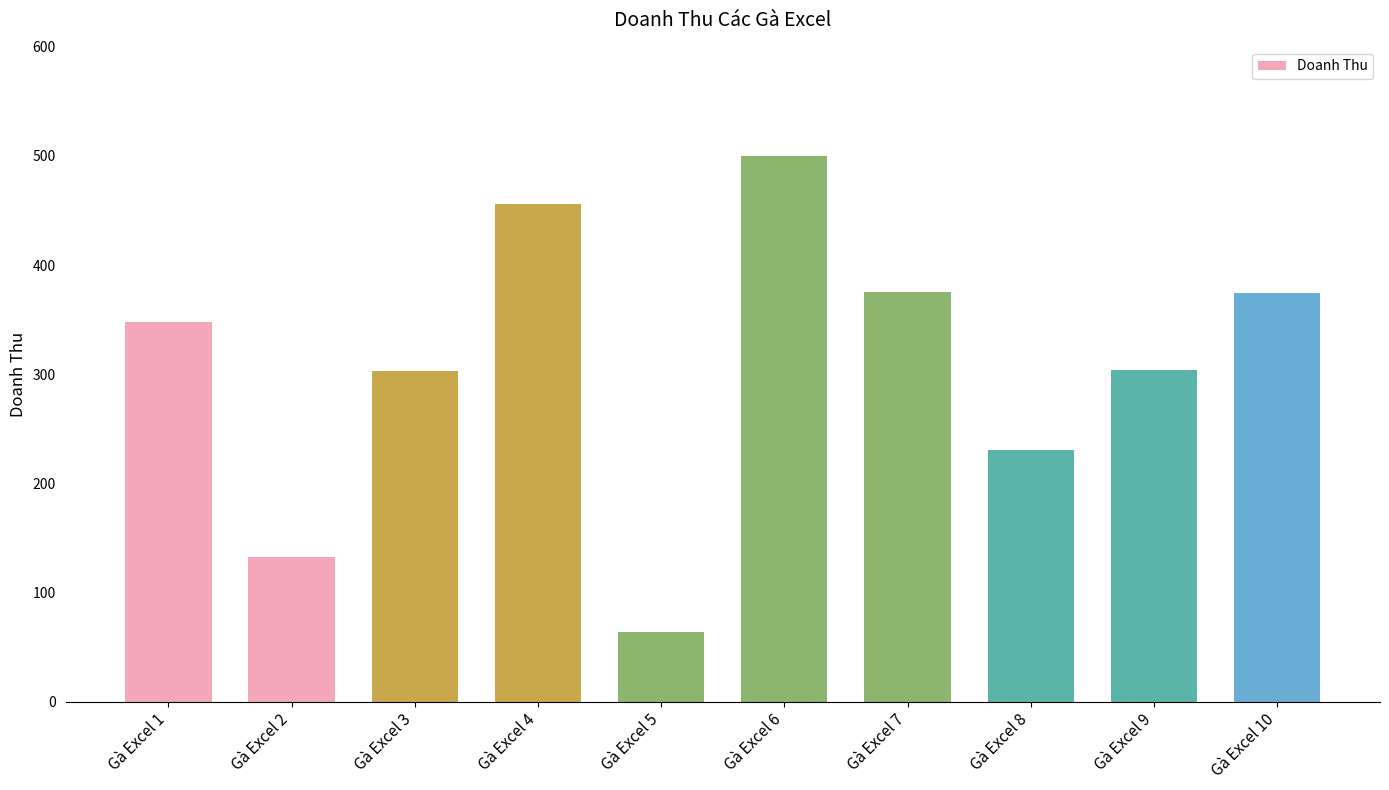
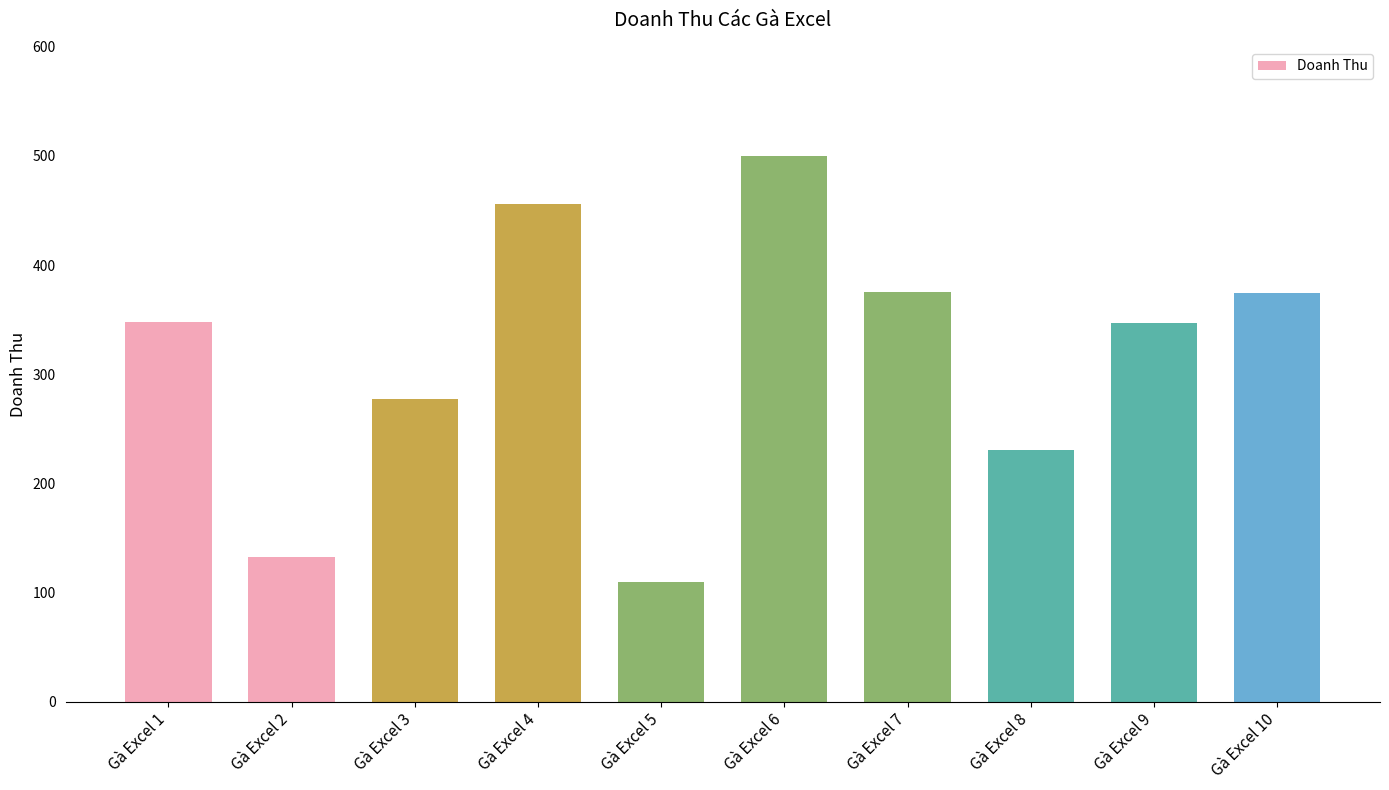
  {
    "Gà Excel 1": 348,
    "Gà Excel 2": 133,
-   "Gà Excel 3": 303,
+   "Gà Excel 3": 277,
    "Gà Excel 4": 456,
-   "Gà Excel 5": 64,
+   "Gà Excel 5": 110,
    "Gà Excel 6": 500,
    "Gà Excel 7": 375,
    "Gà Excel 8": 231,
-   "Gà Excel 9": 304,
+   "Gà Excel 9": 347,
    "Gà Excel 10": 374
  }
